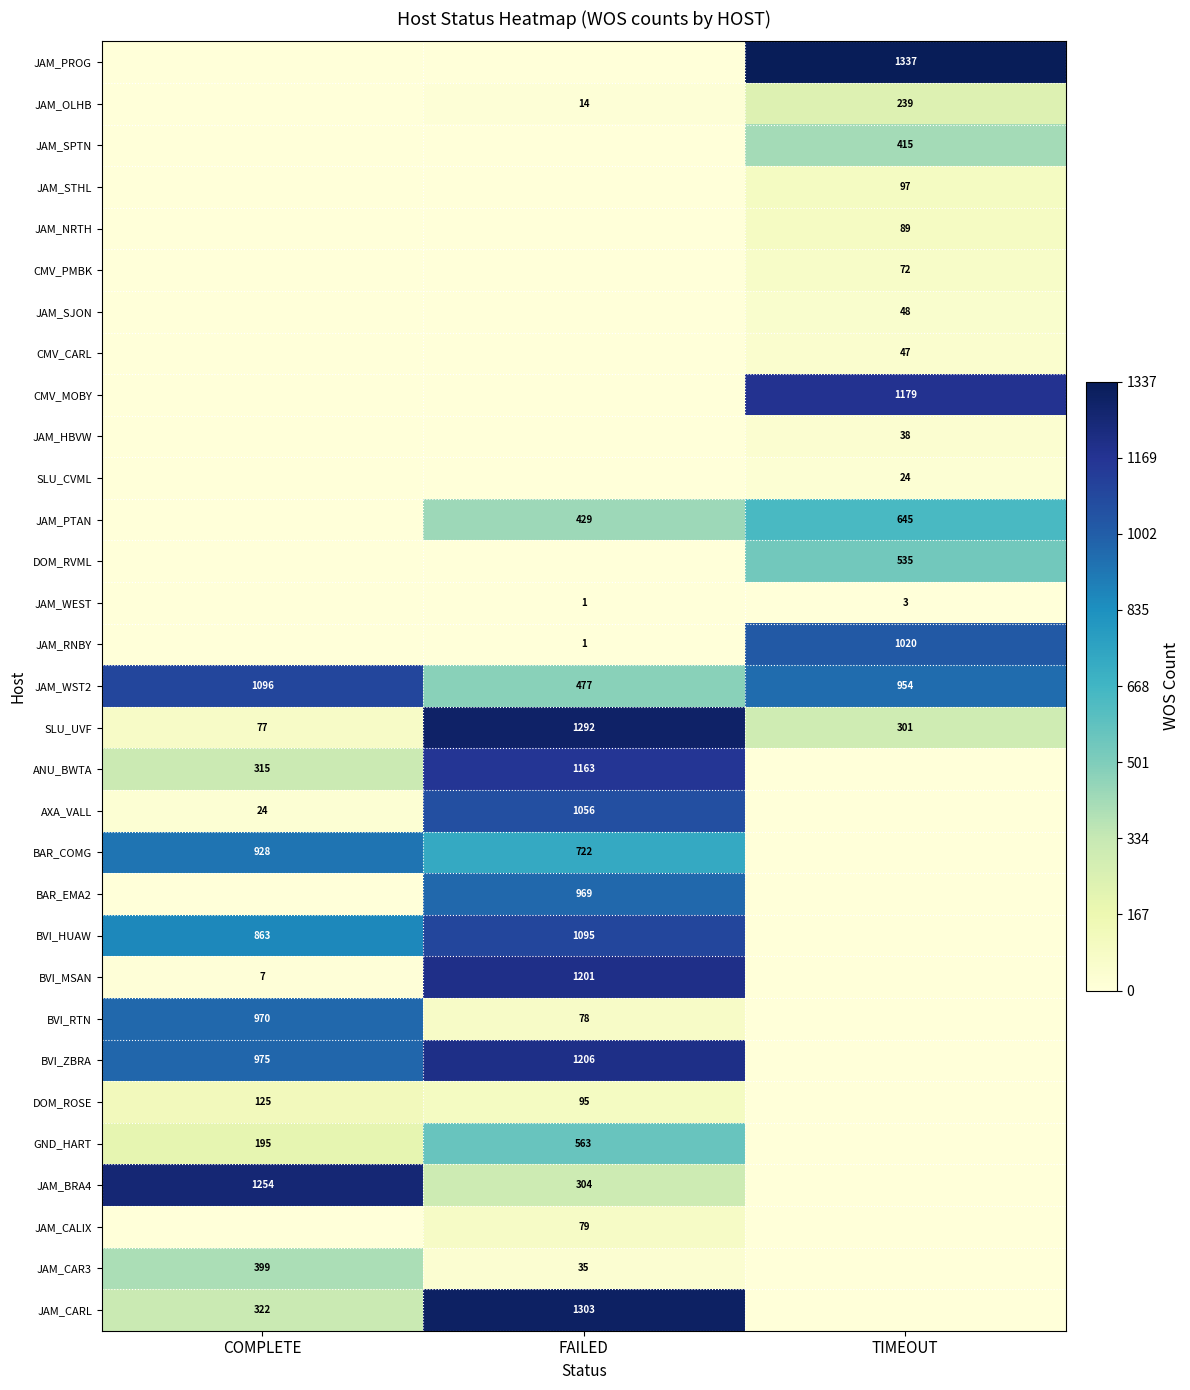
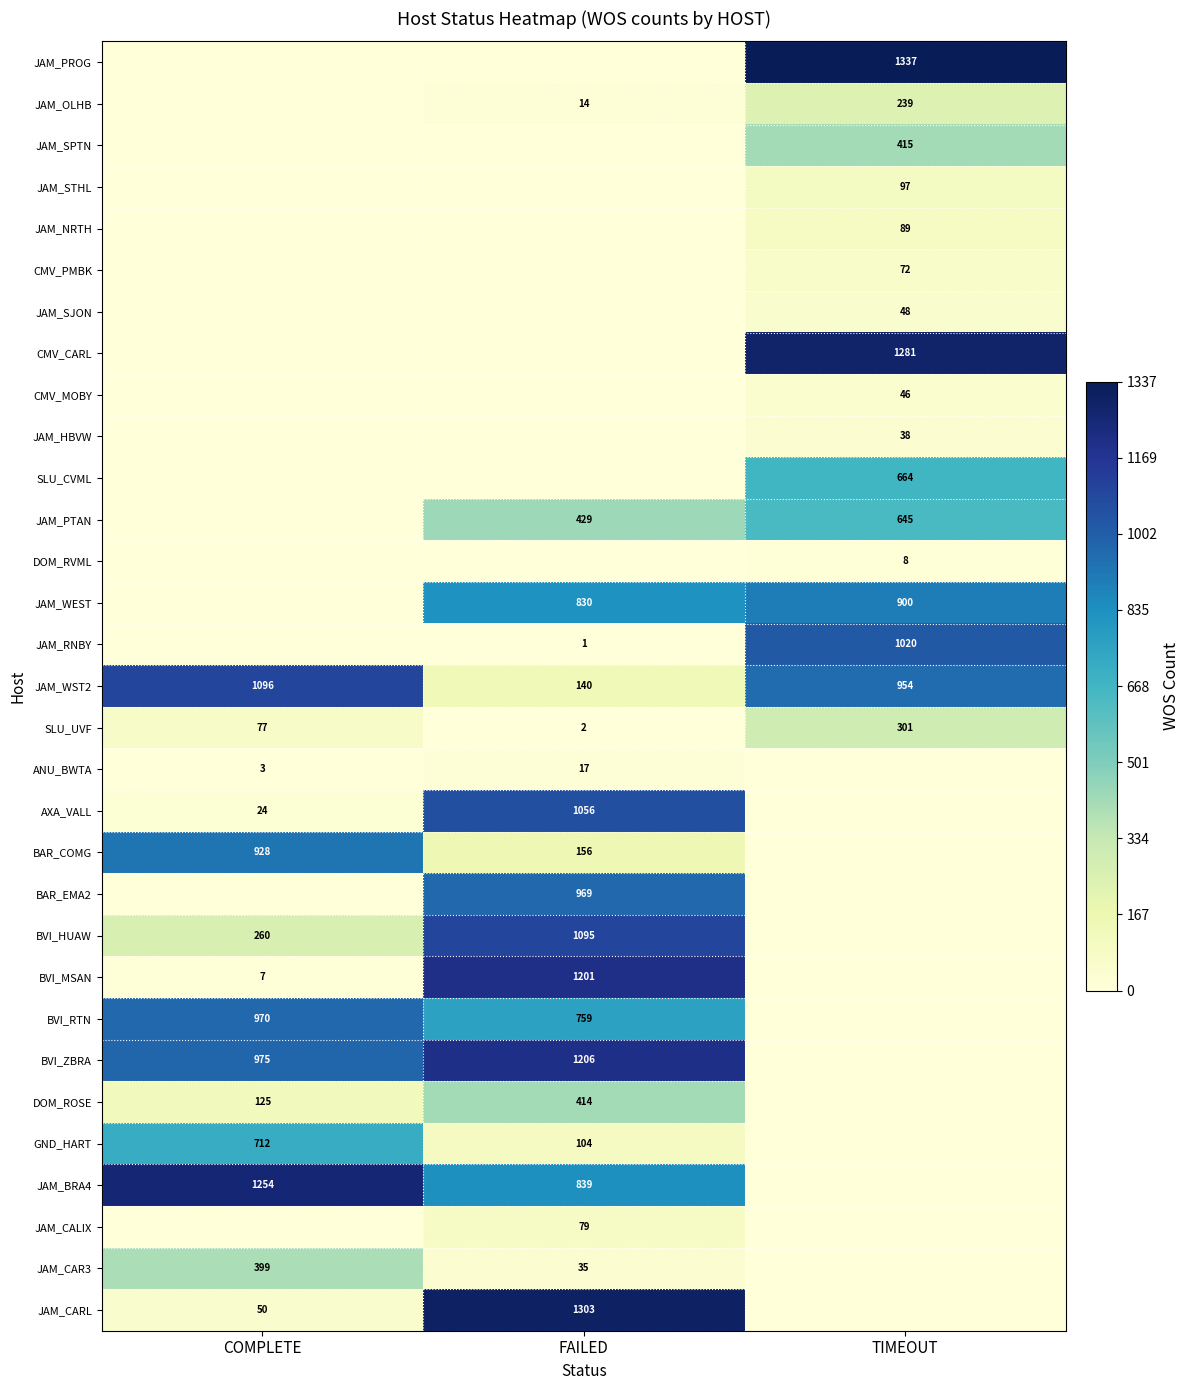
  {
    "JAM_PROG": {
      "TIMEOUT": 1337
    },
    "JAM_OLHB": {
      "FAILED": 14,
      "TIMEOUT": 239
    },
    "JAM_SPTN": {
      "TIMEOUT": 415
    },
    "JAM_STHL": {
      "TIMEOUT": 97
    },
    "JAM_NRTH": {
      "TIMEOUT": 89
    },
    "CMV_PMBK": {
      "TIMEOUT": 72
    },
    "JAM_SJON": {
      "TIMEOUT": 48
    },
    "CMV_CARL": {
-     "TIMEOUT": 47
+     "TIMEOUT": 1281
    },
    "CMV_MOBY": {
-     "TIMEOUT": 1179
+     "TIMEOUT": 46
    },
    "JAM_HBVW": {
      "TIMEOUT": 38
    },
    "SLU_CVML": {
-     "TIMEOUT": 24
+     "TIMEOUT": 664
    },
    "JAM_PTAN": {
      "FAILED": 429,
      "TIMEOUT": 645
    },
    "DOM_RVML": {
-     "TIMEOUT": 535
+     "TIMEOUT": 8
    },
    "JAM_WEST": {
-     "FAILED": 1,
-     "TIMEOUT": 3
+     "FAILED": 830,
+     "TIMEOUT": 900
    },
    "JAM_RNBY": {
      "FAILED": 1,
      "TIMEOUT": 1020
    },
    "JAM_WST2": {
      "COMPLETE": 1096,
-     "FAILED": 477,
+     "FAILED": 140,
      "TIMEOUT": 954
    },
    "SLU_UVF": {
      "COMPLETE": 77,
-     "FAILED": 1292,
+     "FAILED": 2,
      "TIMEOUT": 301
    },
    "ANU_BWTA": {
-     "COMPLETE": 315,
-     "FAILED": 1163
+     "COMPLETE": 3,
+     "FAILED": 17
    },
    "AXA_VALL": {
      "COMPLETE": 24,
      "FAILED": 1056
    },
    "BAR_COMG": {
      "COMPLETE": 928,
-     "FAILED": 722
+     "FAILED": 156
    },
    "BAR_EMA2": {
      "FAILED": 969
    },
    "BVI_HUAW": {
-     "COMPLETE": 863,
+     "COMPLETE": 260,
      "FAILED": 1095
    },
    "BVI_MSAN": {
      "COMPLETE": 7,
      "FAILED": 1201
    },
    "BVI_RTN": {
      "COMPLETE": 970,
-     "FAILED": 78
+     "FAILED": 759
    },
    "BVI_ZBRA": {
      "COMPLETE": 975,
      "FAILED": 1206
    },
    "DOM_ROSE": {
      "COMPLETE": 125,
-     "FAILED": 95
+     "FAILED": 414
    },
    "GND_HART": {
-     "COMPLETE": 195,
-     "FAILED": 563
+     "COMPLETE": 712,
+     "FAILED": 104
    },
    "JAM_BRA4": {
      "COMPLETE": 1254,
-     "FAILED": 304
+     "FAILED": 839
    },
    "JAM_CALIX": {
      "FAILED": 79
    },
    "JAM_CAR3": {
      "COMPLETE": 399,
      "FAILED": 35
    },
    "JAM_CARL": {
-     "COMPLETE": 322,
+     "COMPLETE": 50,
      "FAILED": 1303
    }
  }
